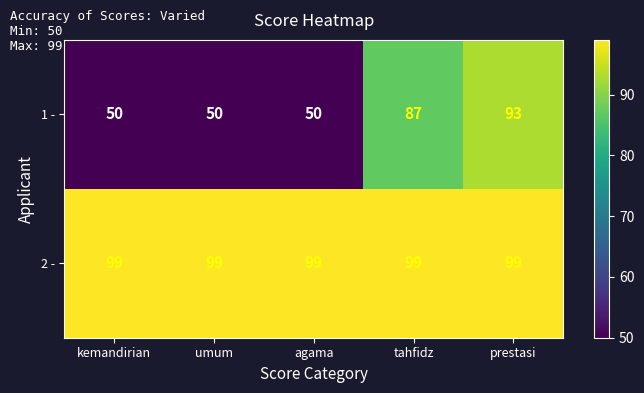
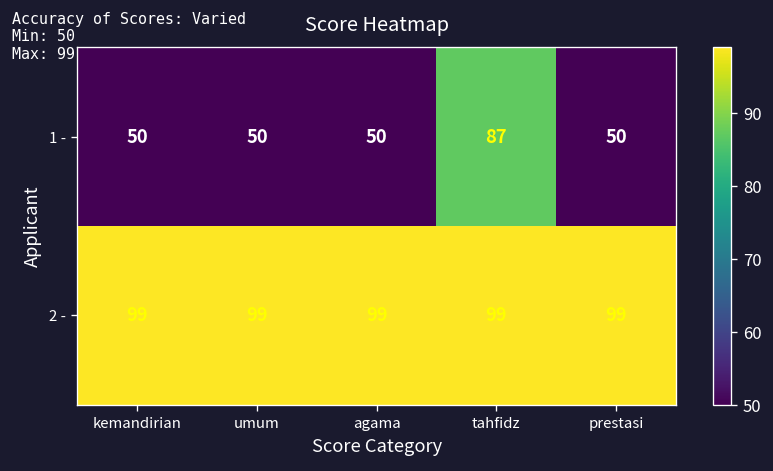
  {
    "1 -": {
      "kemandirian": 50,
      "umum": 50,
      "agama": 50,
      "tahfidz": 87,
-     "prestasi": 93
+     "prestasi": 50
    }
  }
